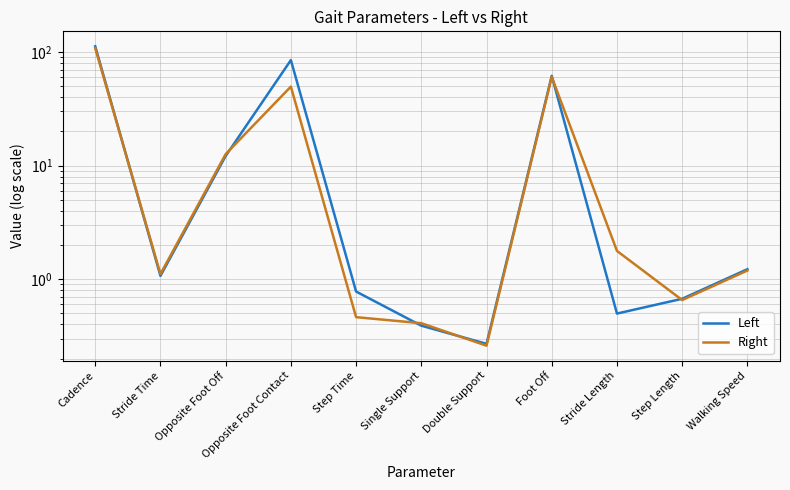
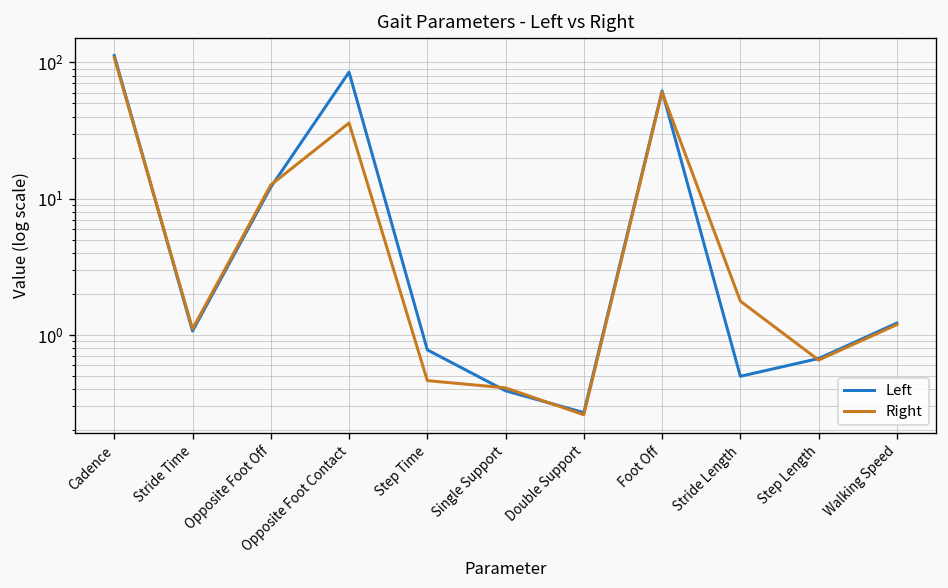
  {
    "Left": {
      "Opposite Foot Contact": 80,
      "Step Time": 0.8,
      "Stride Length": 0.5
    },
    "Right": {
-     "Opposite Foot Contact": 50,
+     "Opposite Foot Contact": 36,
      "Step Time": 0.46,
      "Stride Length": 1.8
    }
  }
